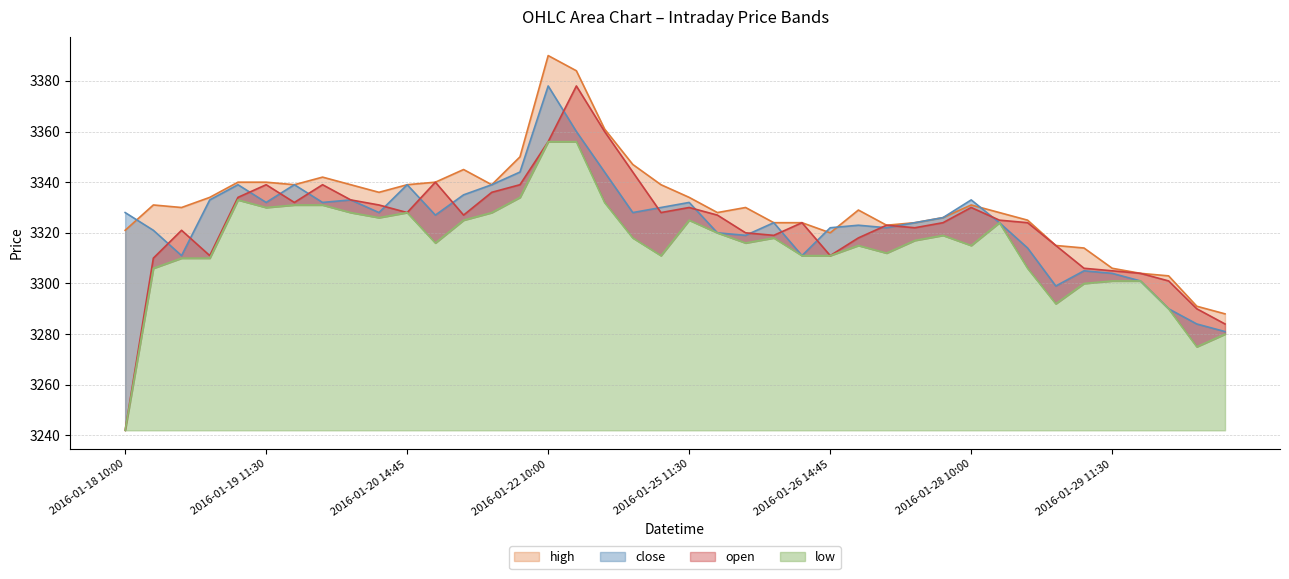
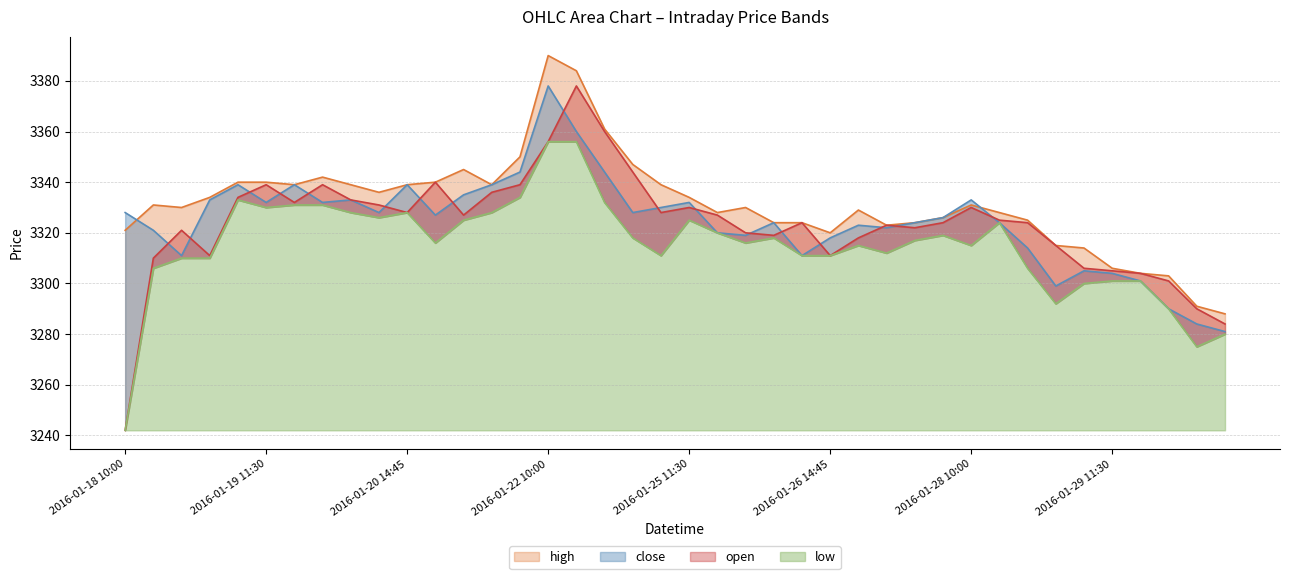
  {
    "close": {
      "2016-01-18 10:00": 3328,
      "2016-01-19 11:30": 3332,
      "2016-01-22 10:00": 3378,
      "2016-01-25 11:30": 3332,
-     "2016-01-26 14:45": 3322,
+     "2016-01-26 14:45": 3318,
      "2016-01-28 10:00": 3333
    },
    "low": {
      "2016-01-19 11:30": 3330,
      "2016-01-25 11:30": 3325,
      "2016-01-28 10:00": 3315,
      "2016-01-29 11:30": 3301
    }
  }
